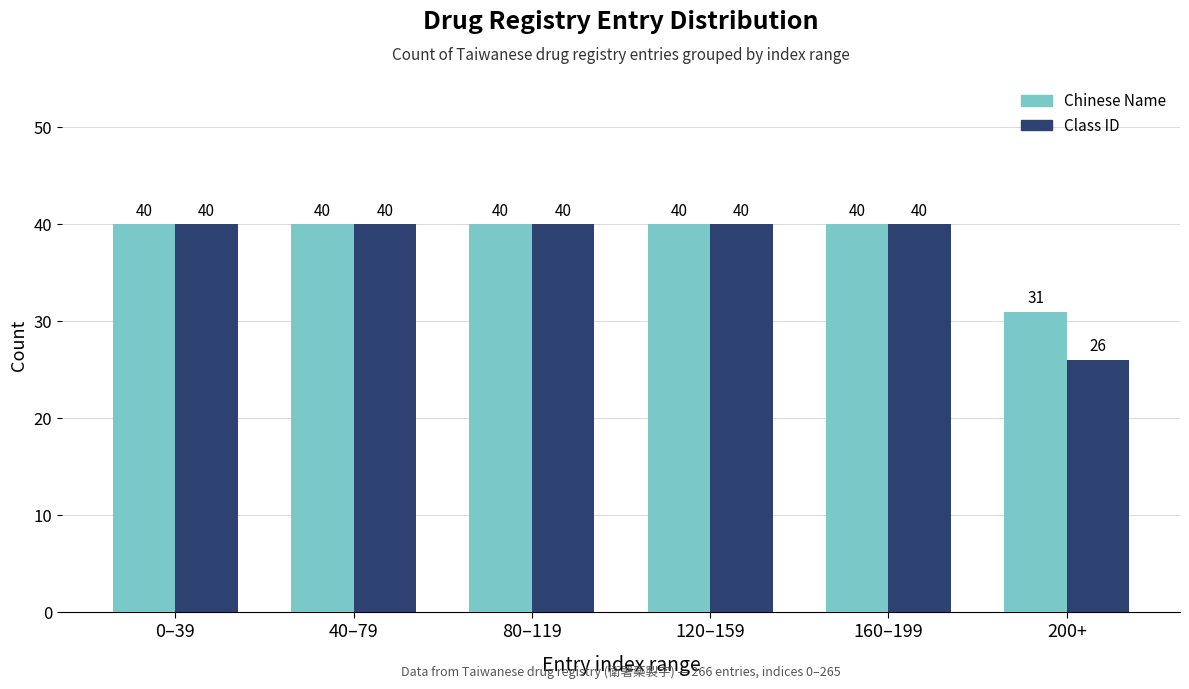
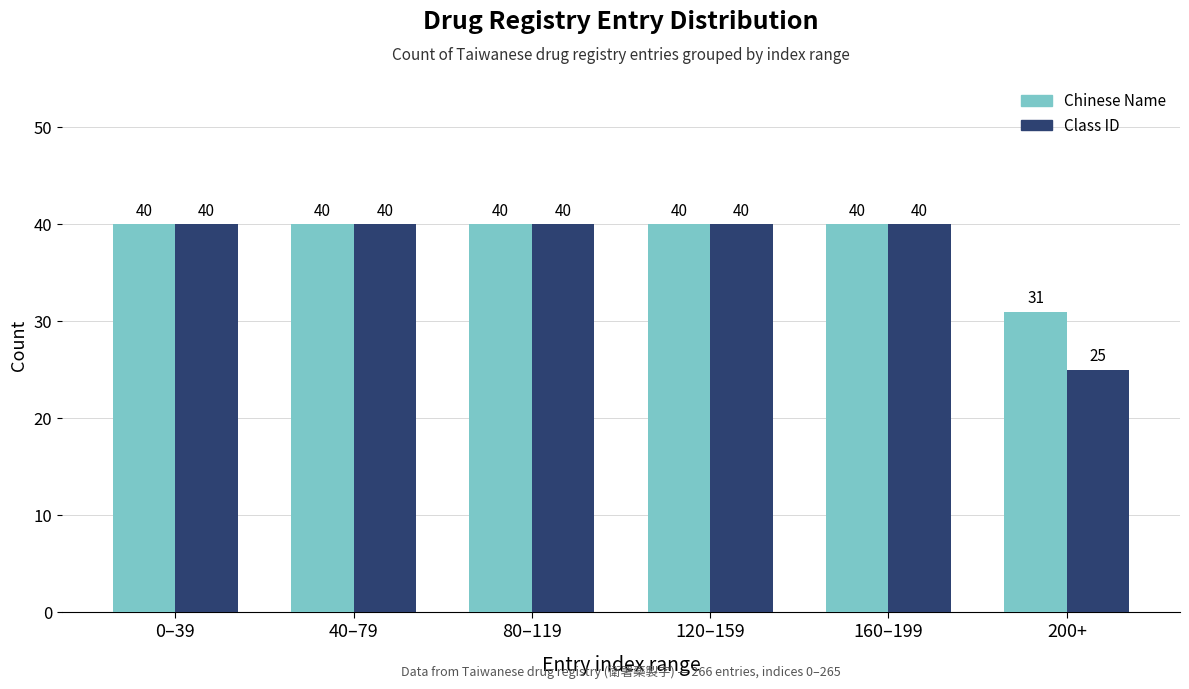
  {
    "Chinese Name": {
      "0–39": 40,
      "40–79": 40,
      "80–119": 40,
      "120–159": 40,
      "160–199": 40,
      "200+": 31
    },
    "Class ID": {
      "0–39": 40,
      "40–79": 40,
      "80–119": 40,
      "120–159": 40,
      "160–199": 40,
-     "200+": 26
+     "200+": 25
    }
  }
